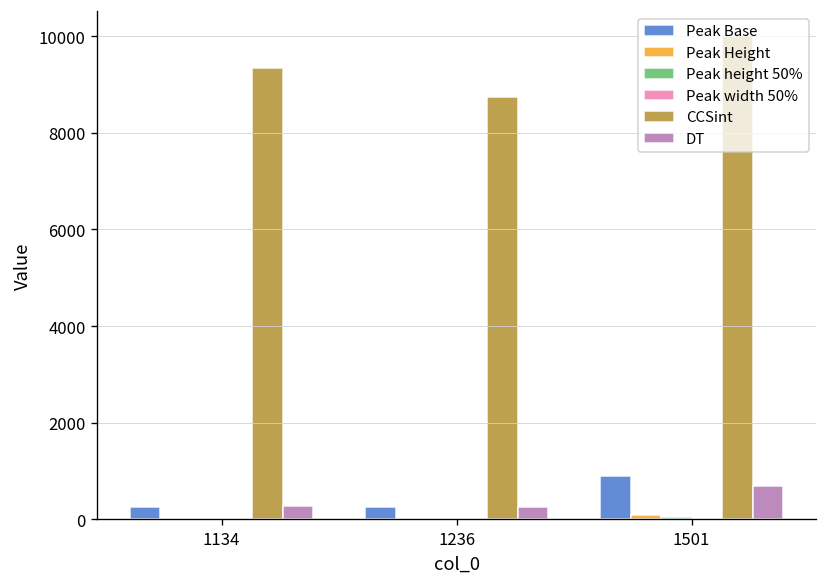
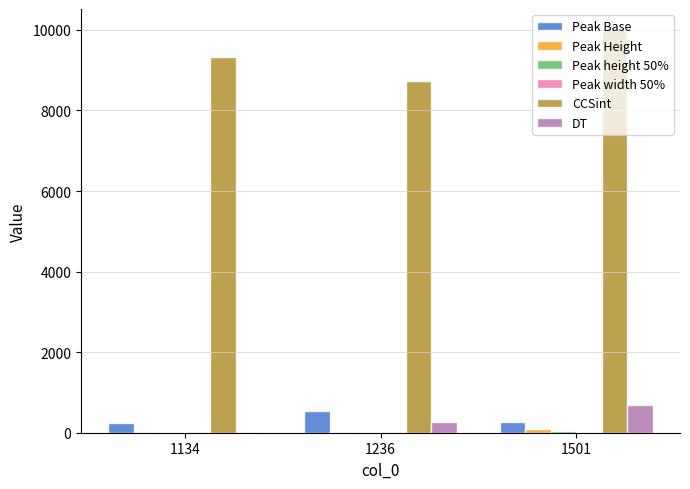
  {
    "Peak Base": {
      "1134": 200,
-     "1236": 300,
-     "1501": 900
+     "1236": 500,
+     "1501": 300
    },
    "Peak Height": {
      "1501": 100
    },
    "CCSint": {
      "1134": 9300,
      "1236": 8700
    },
    "DT": {
-     "1134": 300,
+     "1134": 0,
      "1236": 300,
      "1501": 700
    }
  }
